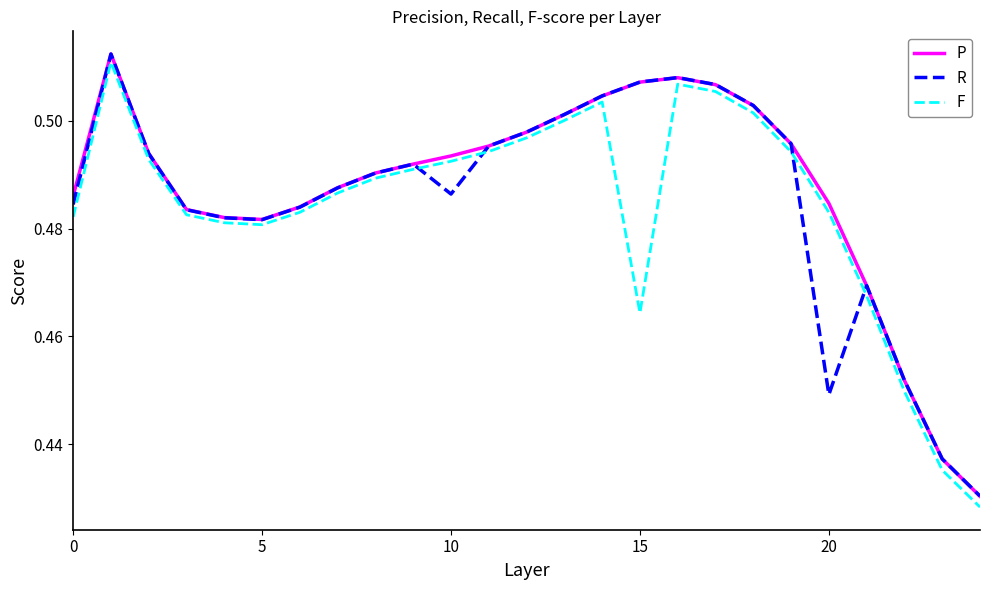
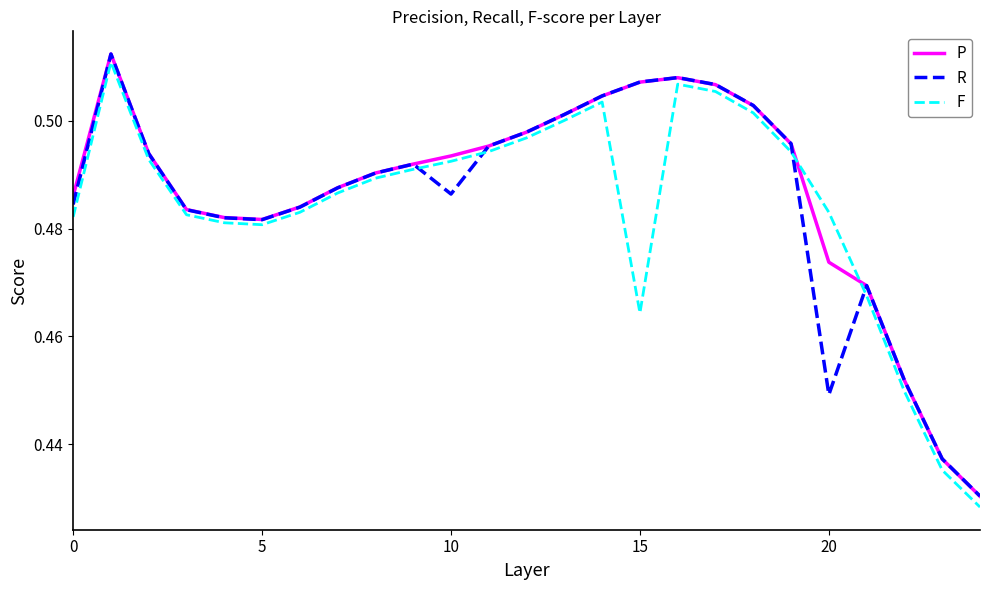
  {
    "P": {
      "0": 0.486,
      "10": 0.494,
-     "20": 0.485
+     "20": 0.474
    },
    "R": {
      "0": 0.485,
      "10": 0.486,
      "20": 0.449
    },
    "F": {
      "0": 0.482,
      "5": 0.481,
      "10": 0.493,
      "15": 0.464,
      "20": 0.483
    }
  }
